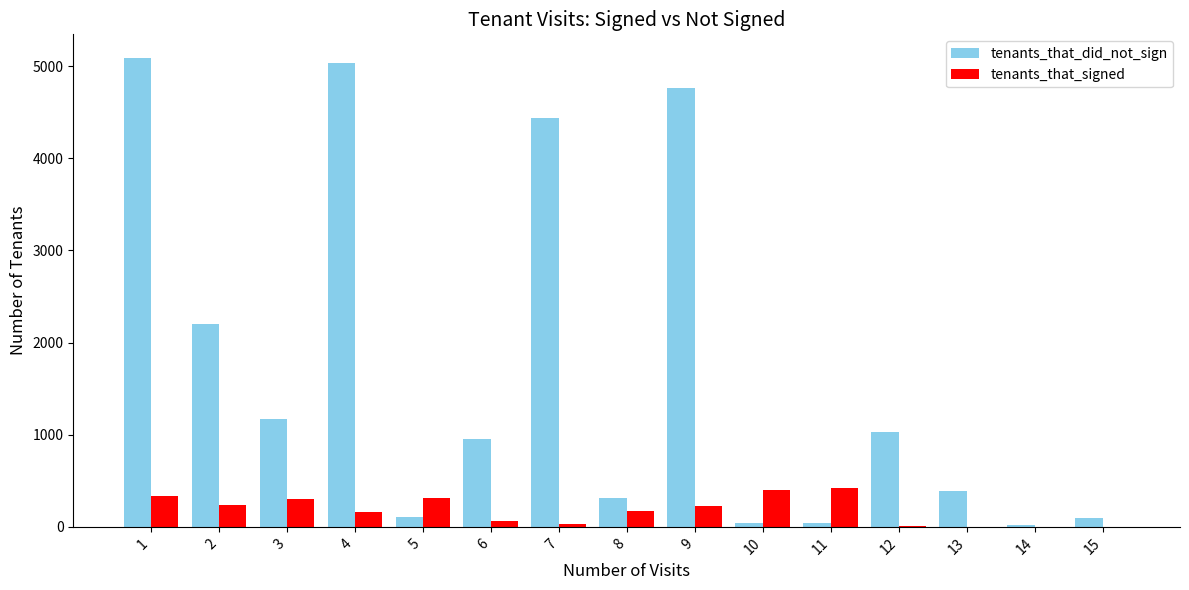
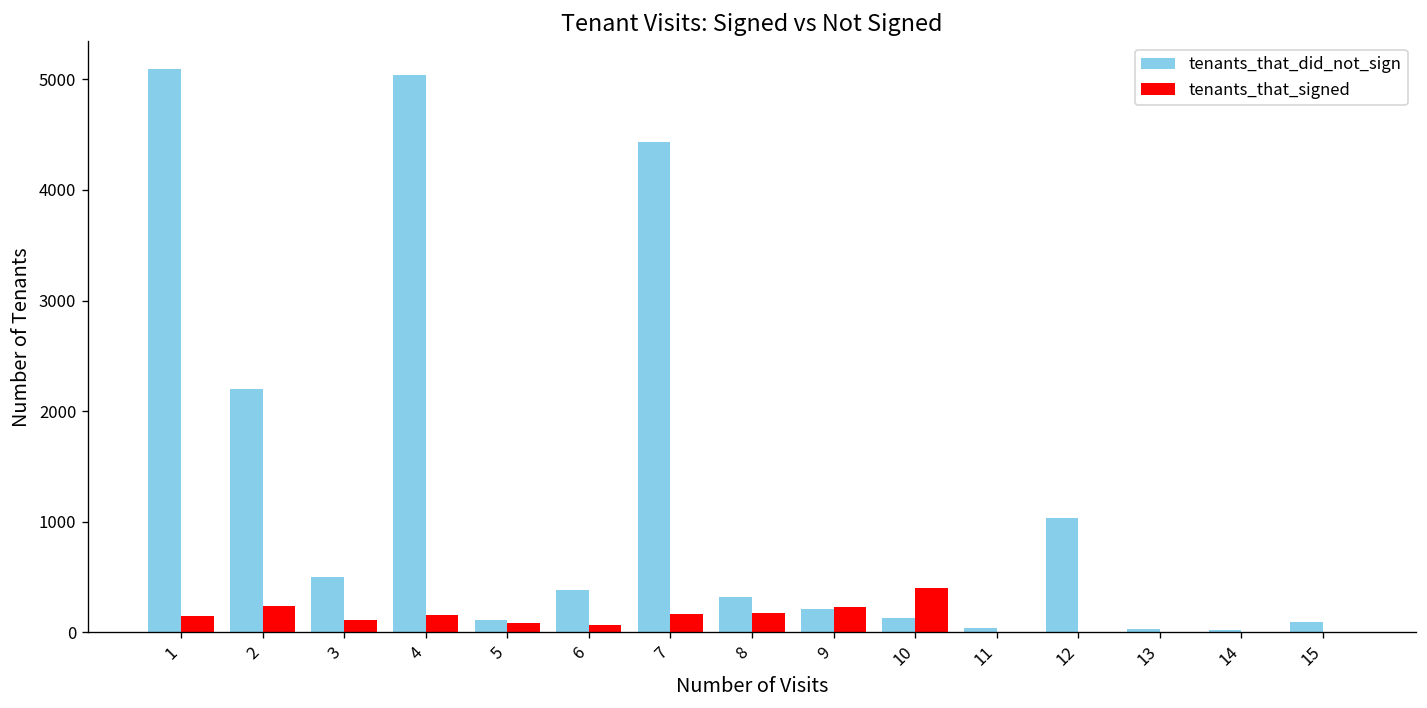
  {
    "tenants_that_did_not_sign": {
      "1": 5100,
      "2": 2200,
-     "3": 1200,
+     "3": 500,
      "4": 5000,
      "5": 100,
-     "6": 1000,
+     "6": 400,
      "7": 4400,
      "8": 300,
-     "9": 4800,
-     "10": 0,
+     "9": 200,
+     "10": 100,
      "11": 0,
      "12": 1000,
-     "13": 400,
+     "13": 0,
      "15": 100
    },
    "tenants_that_signed": {
-     "1": 300,
+     "1": 100,
      "2": 200,
-     "3": 300,
+     "3": 100,
      "4": 200,
-     "5": 300,
+     "5": 100,
      "6": 100,
-     "7": 0,
+     "7": 200,
      "8": 200,
      "9": 200,
      "10": 400,
-     "11": 400,
+     "11": 0,
      "13": 0,
      "14": 0,
      "15": 0
    }
  }
